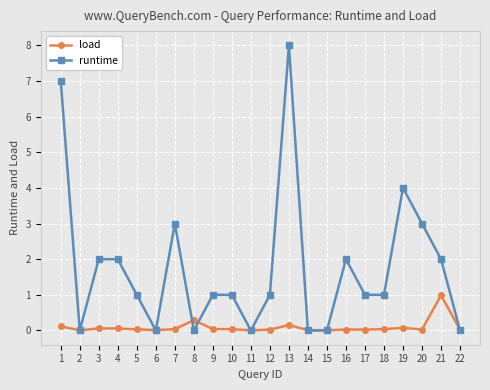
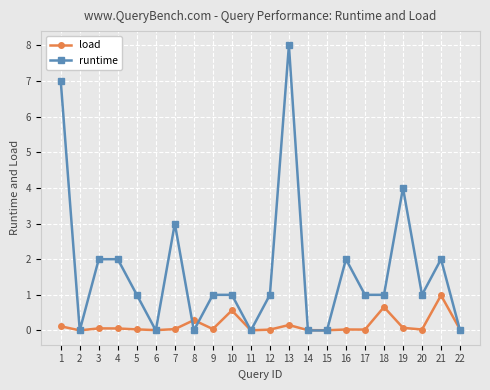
  {
    "load": {
      "1": 0.1,
      "3": 0.1,
      "4": 0.1,
      "5": 0.0,
      "7": 0.0,
      "8": 0.3,
      "9": 0.0,
-     "10": 0.0,
+     "10": 0.6,
      "12": 0.0,
      "13": 0.2,
      "16": 0.0,
      "17": 0.0,
-     "18": 0.0,
+     "18": 0.7,
      "19": 0.1,
      "20": 0.0,
      "21": 1.0
    },
    "runtime": {
      "1": 7,
      "3": 2,
      "4": 2,
      "5": 1,
      "7": 3,
      "8": 0,
      "9": 1,
      "10": 1,
      "12": 1,
      "13": 8,
      "16": 2,
      "17": 1,
      "18": 1,
      "19": 4,
-     "20": 3,
+     "20": 1,
      "21": 2
    }
  }
